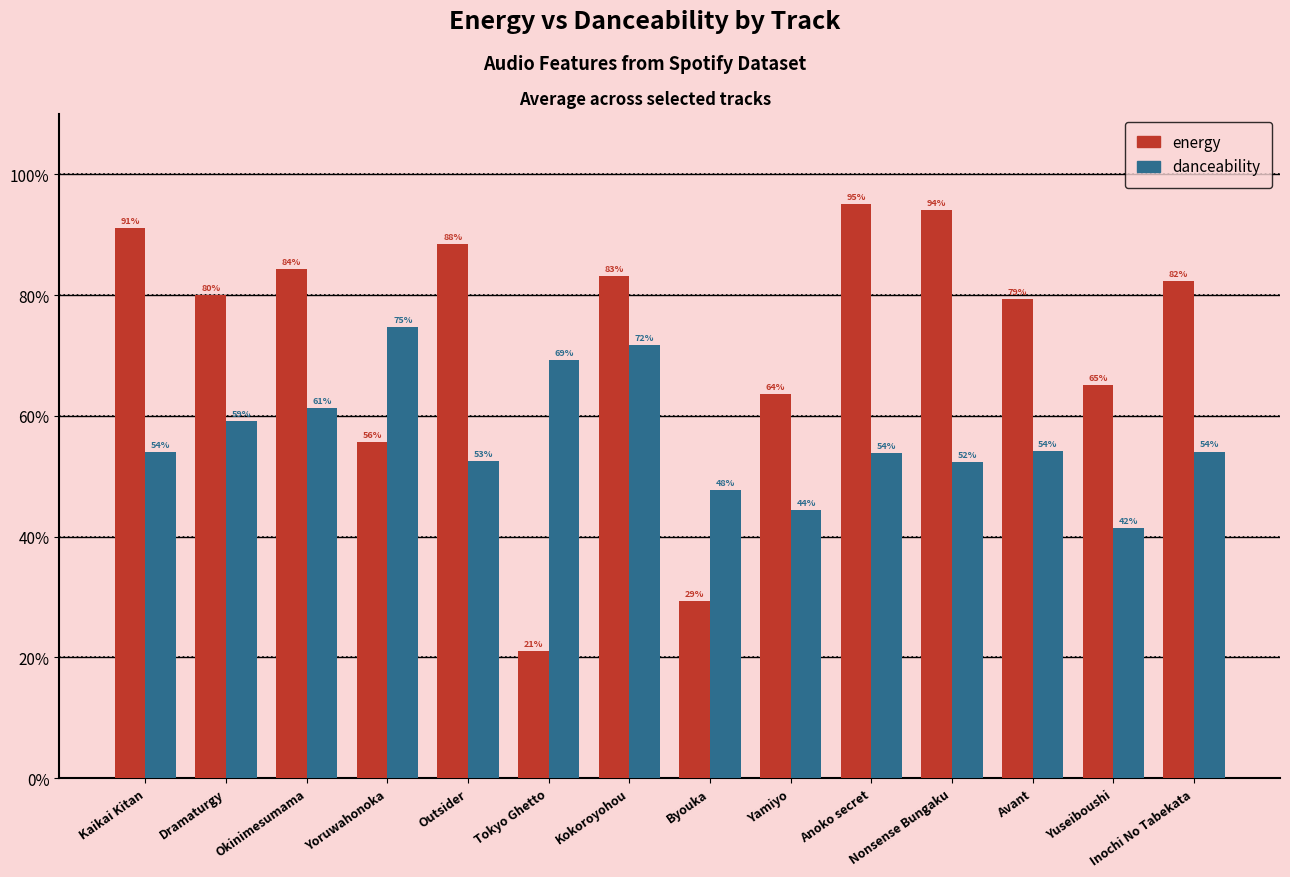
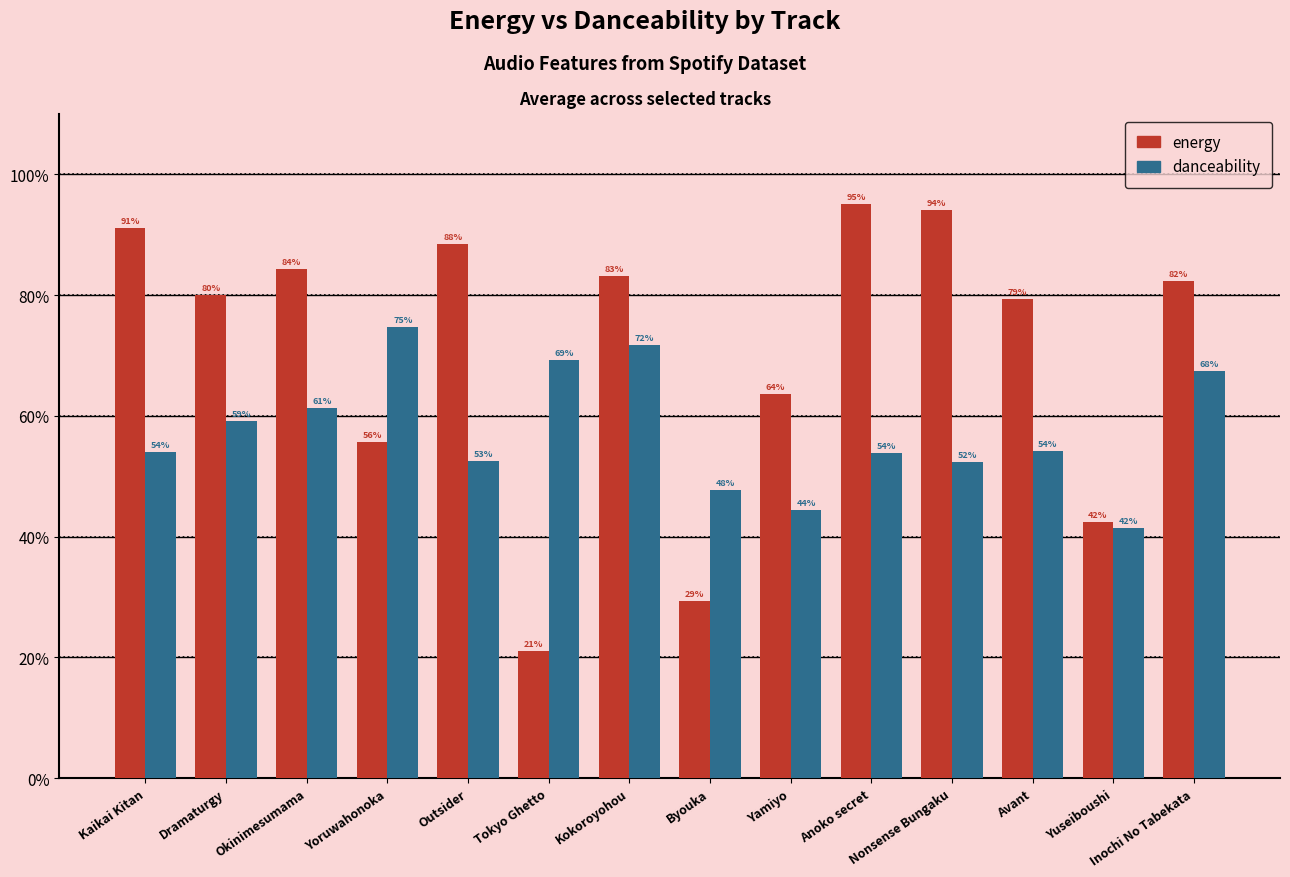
  {
    "energy": {
      "Kaikai Kitan": "91%",
      "Dramaturgy": "80%",
      "Okinimesumama": "84%",
      "Yoruwahonoka": "56%",
      "Outsider": "88%",
      "Tokyo Ghetto": "21%",
      "Kokoroyohou": "83%",
      "Byouka": "29%",
      "Yamiyo": "64%",
      "Anoko secret": "95%",
      "Nonsense Bungaku": "94%",
      "Avant": "79%",
-     "Yuseiboushi": "65%",
+     "Yuseiboushi": "42%",
      "Inochi No Tabekata": "82%"
    },
    "danceability": {
      "Kaikai Kitan": "54%",
      "Dramaturgy": "59%",
      "Okinimesumama": "61%",
      "Yoruwahonoka": "75%",
      "Outsider": "53%",
      "Tokyo Ghetto": "69%",
      "Kokoroyohou": "72%",
      "Byouka": "48%",
      "Yamiyo": "44%",
      "Anoko secret": "54%",
      "Nonsense Bungaku": "52%",
      "Avant": "54%",
      "Yuseiboushi": "42%",
-     "Inochi No Tabekata": "54%"
+     "Inochi No Tabekata": "68%"
    }
  }
